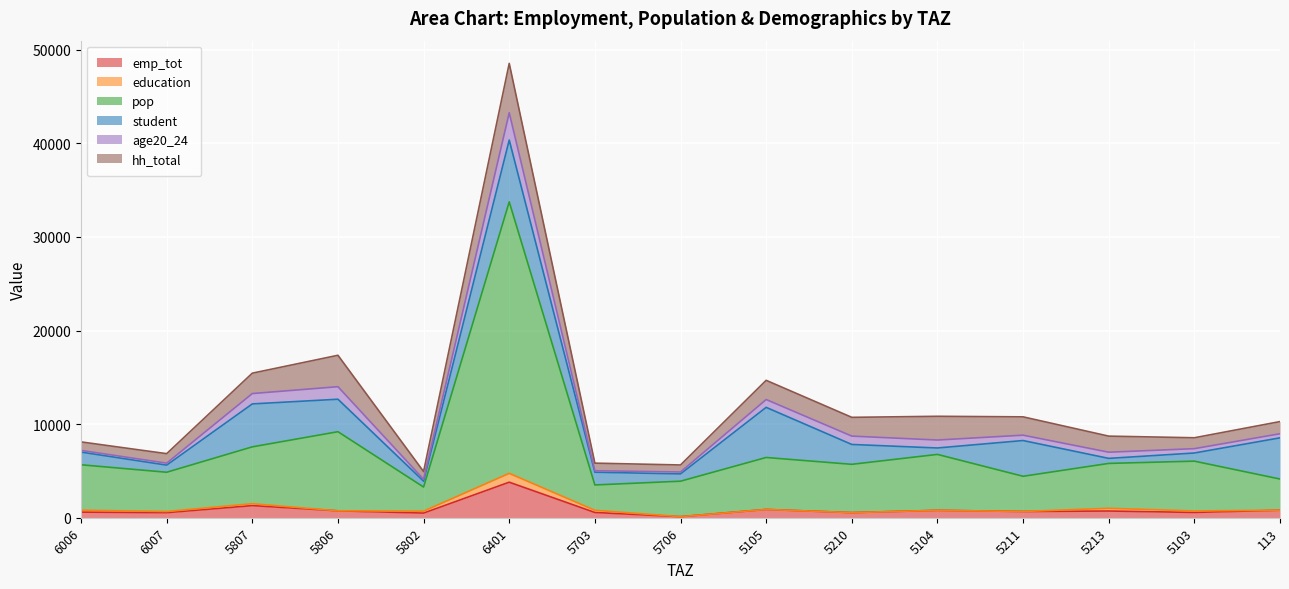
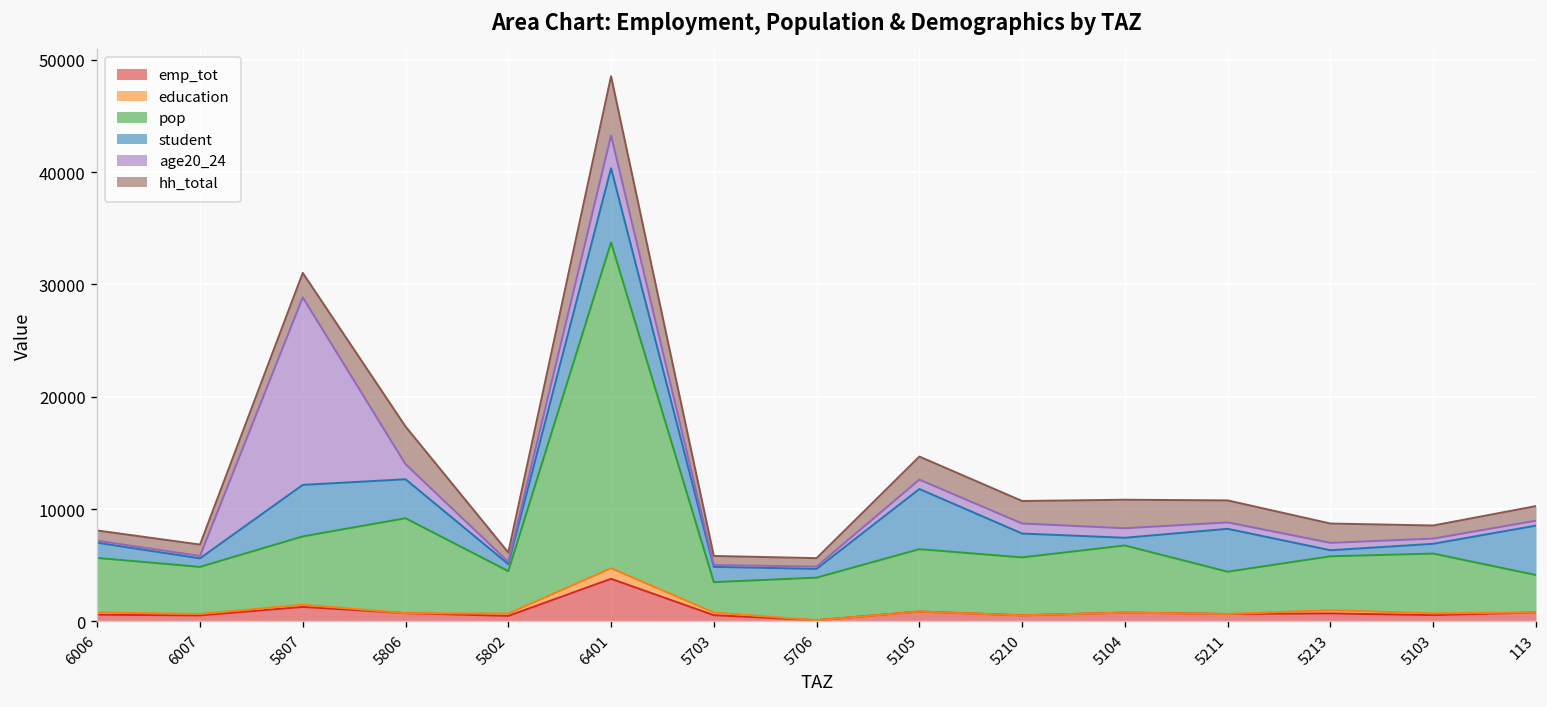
  {
    "emp_tot": {
      "6401": 4000,
      "5213": 1000
    },
    "education": {
      "6401": 1000,
      "5213": 0
    },
    "pop": {
      "6006": 5000,
      "6007": 4000,
      "5807": 6000,
      "5806": 8000,
-     "5802": 3000,
+     "5802": 4000,
      "6401": 29000,
      "5703": 3000,
      "5706": 4000,
      "5105": 6000,
      "5210": 5000,
      "5104": 6000,
      "5211": 4000,
      "5213": 5000,
      "5103": 5000,
      "113": 3000
    },
    "student": {
      "5807": 5000,
      "5806": 3000,
      "6401": 7000,
      "5105": 5000,
      "5210": 2000,
      "5104": 1000,
      "5211": 4000,
      "5213": 1000,
      "5103": 1000,
      "113": 4000
    },
    "age20_24": {
-     "5807": 1000,
+     "5807": 17000,
      "5806": 1000,
      "6401": 3000,
      "5105": 1000,
      "5210": 1000,
      "5104": 1000,
      "5211": 1000,
      "5213": 1000,
      "5103": 0,
      "113": 0
    },
    "hh_total": {
      "6006": 1000,
      "6007": 1000,
      "5807": 2000,
      "5806": 3000,
      "5802": 1000,
      "6401": 5000,
      "5703": 1000,
      "5706": 1000,
      "5105": 2000,
      "5210": 2000,
      "5104": 3000,
      "5211": 2000,
      "5213": 2000,
      "5103": 1000,
      "113": 1000
    }
  }
